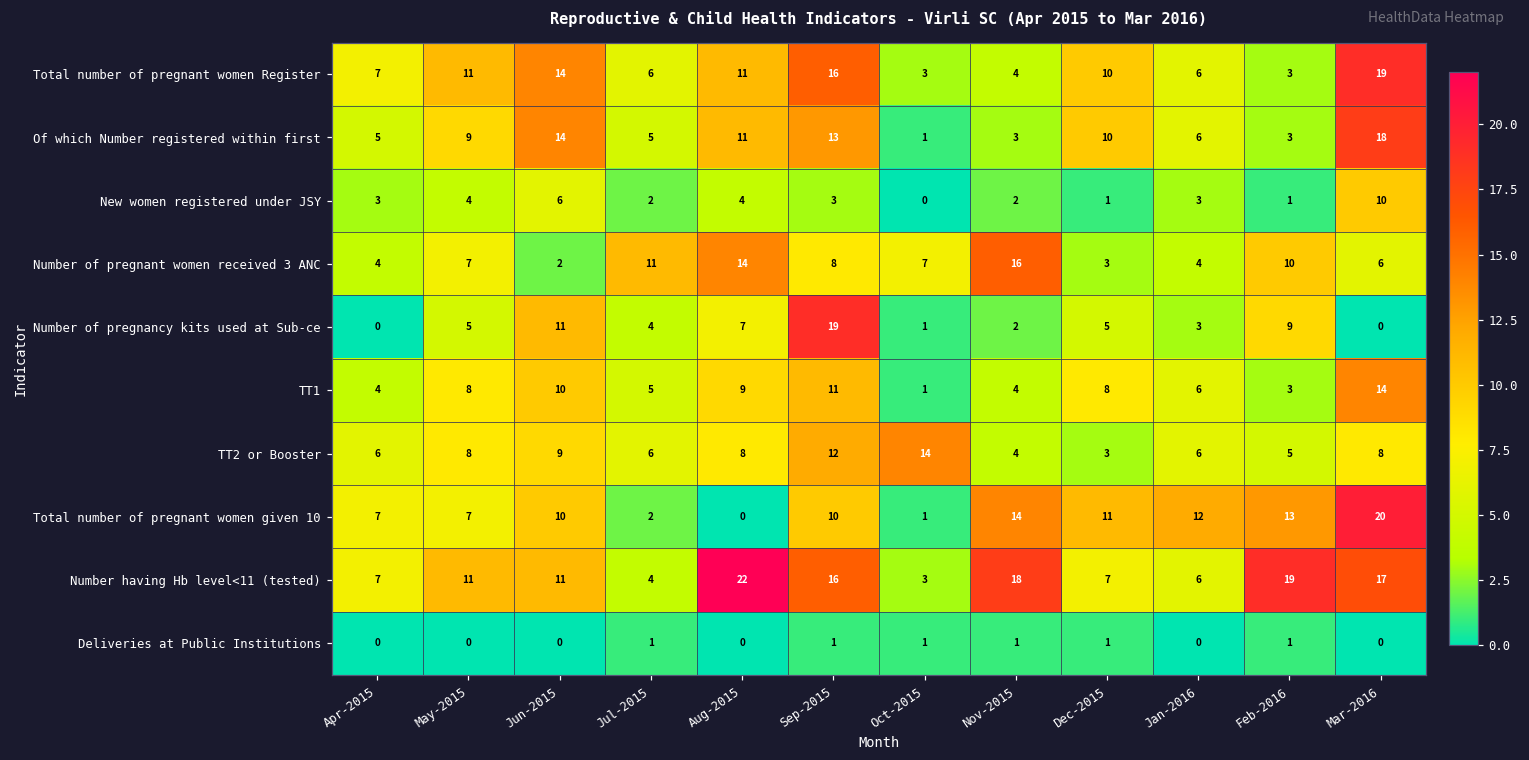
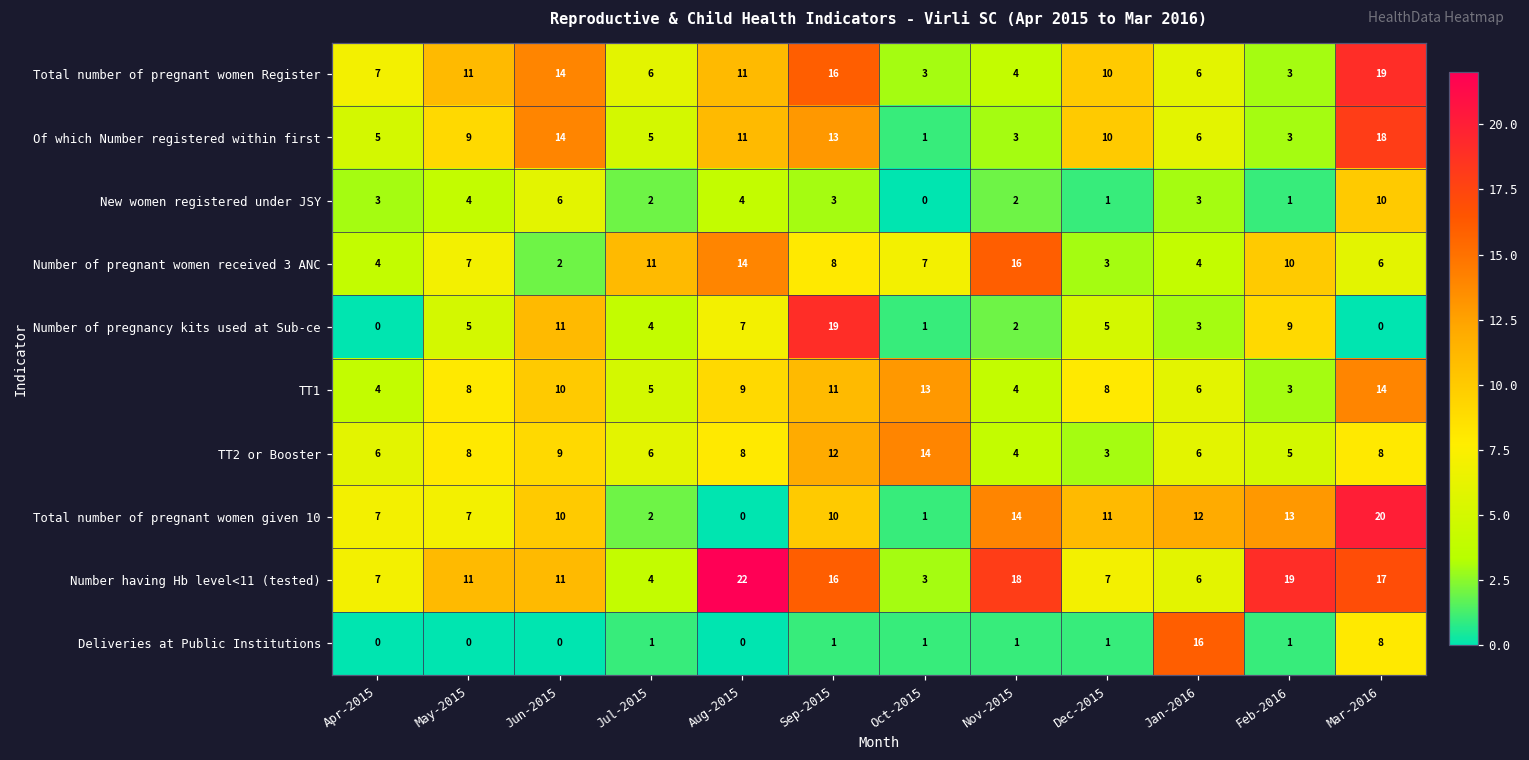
  {
    "Total number of pregnant women Register": {
      "Apr-2015": 7,
      "May-2015": 11,
      "Jun-2015": 14,
      "Jul-2015": 6,
      "Aug-2015": 11,
      "Sep-2015": 16,
      "Oct-2015": 3,
      "Nov-2015": 4,
      "Dec-2015": 10,
      "Jan-2016": 6,
      "Feb-2016": 3,
      "Mar-2016": 19
    },
    "Of which Number registered within first": {
      "Apr-2015": 5,
      "May-2015": 9,
      "Jun-2015": 14,
      "Jul-2015": 5,
      "Aug-2015": 11,
      "Sep-2015": 13,
      "Oct-2015": 1,
      "Nov-2015": 3,
      "Dec-2015": 10,
      "Jan-2016": 6,
      "Feb-2016": 3,
      "Mar-2016": 18
    },
    "New women registered under JSY": {
      "Apr-2015": 3,
      "May-2015": 4,
      "Jun-2015": 6,
      "Jul-2015": 2,
      "Aug-2015": 4,
      "Sep-2015": 3,
      "Oct-2015": 0,
      "Nov-2015": 2,
      "Dec-2015": 1,
      "Jan-2016": 3,
      "Feb-2016": 1,
      "Mar-2016": 10
    },
    "Number of pregnant women received 3 ANC": {
      "Apr-2015": 4,
      "May-2015": 7,
      "Jun-2015": 2,
      "Jul-2015": 11,
      "Aug-2015": 14,
      "Sep-2015": 8,
      "Oct-2015": 7,
      "Nov-2015": 16,
      "Dec-2015": 3,
      "Jan-2016": 4,
      "Feb-2016": 10,
      "Mar-2016": 6
    },
    "Number of pregnancy kits used at Sub-ce": {
      "Apr-2015": 0,
      "May-2015": 5,
      "Jun-2015": 11,
      "Jul-2015": 4,
      "Aug-2015": 7,
      "Sep-2015": 19,
      "Oct-2015": 1,
      "Nov-2015": 2,
      "Dec-2015": 5,
      "Jan-2016": 3,
      "Feb-2016": 9,
      "Mar-2016": 0
    },
    "TT1": {
      "Apr-2015": 4,
      "May-2015": 8,
      "Jun-2015": 10,
      "Jul-2015": 5,
      "Aug-2015": 9,
      "Sep-2015": 11,
-     "Oct-2015": 1,
+     "Oct-2015": 13,
      "Nov-2015": 4,
      "Dec-2015": 8,
      "Jan-2016": 6,
      "Feb-2016": 3,
      "Mar-2016": 14
    },
    "TT2 or Booster": {
      "Apr-2015": 6,
      "May-2015": 8,
      "Jun-2015": 9,
      "Jul-2015": 6,
      "Aug-2015": 8,
      "Sep-2015": 12,
      "Oct-2015": 14,
      "Nov-2015": 4,
      "Dec-2015": 3,
      "Jan-2016": 6,
      "Feb-2016": 5,
      "Mar-2016": 8
    },
    "Total number of pregnant women given 10": {
      "Apr-2015": 7,
      "May-2015": 7,
      "Jun-2015": 10,
      "Jul-2015": 2,
      "Aug-2015": 0,
      "Sep-2015": 10,
      "Oct-2015": 1,
      "Nov-2015": 14,
      "Dec-2015": 11,
      "Jan-2016": 12,
      "Feb-2016": 13,
      "Mar-2016": 20
    },
    "Number having Hb level<11 (tested)": {
      "Apr-2015": 7,
      "May-2015": 11,
      "Jun-2015": 11,
      "Jul-2015": 4,
      "Aug-2015": 22,
      "Sep-2015": 16,
      "Oct-2015": 3,
      "Nov-2015": 18,
      "Dec-2015": 7,
      "Jan-2016": 6,
      "Feb-2016": 19,
      "Mar-2016": 17
    },
    "Deliveries at Public Institutions": {
      "Apr-2015": 0,
      "May-2015": 0,
      "Jun-2015": 0,
      "Jul-2015": 1,
      "Aug-2015": 0,
      "Sep-2015": 1,
      "Oct-2015": 1,
      "Nov-2015": 1,
      "Dec-2015": 1,
-     "Jan-2016": 0,
+     "Jan-2016": 16,
      "Feb-2016": 1,
-     "Mar-2016": 0
+     "Mar-2016": 8
    }
  }
